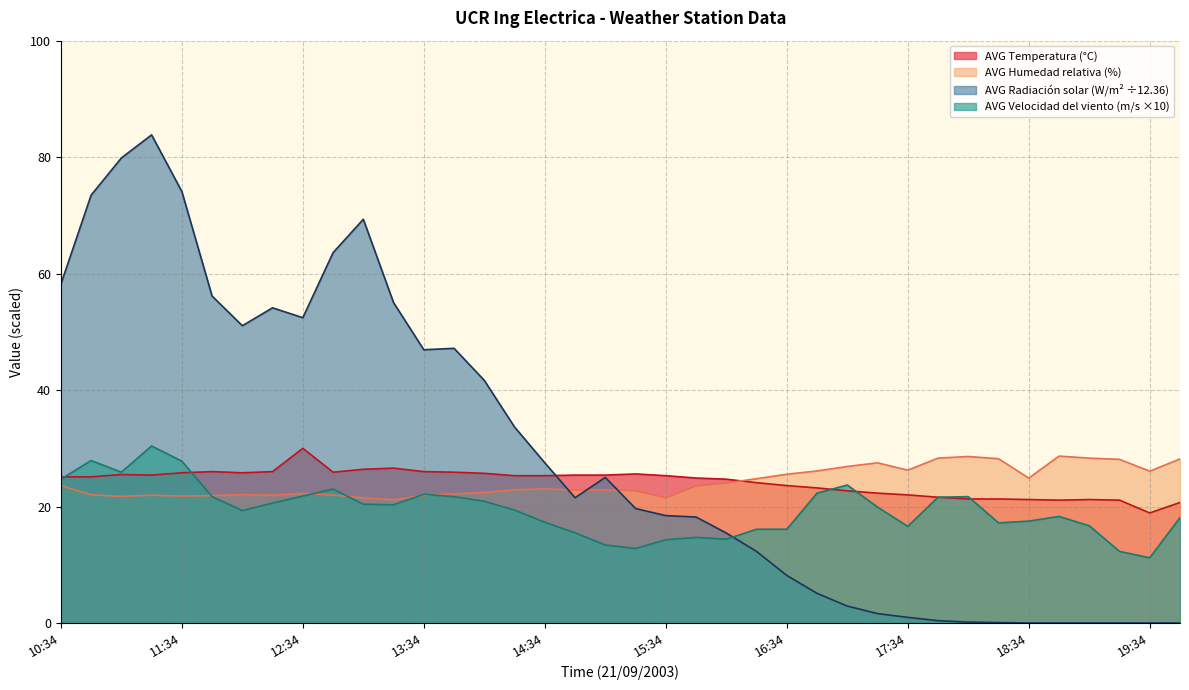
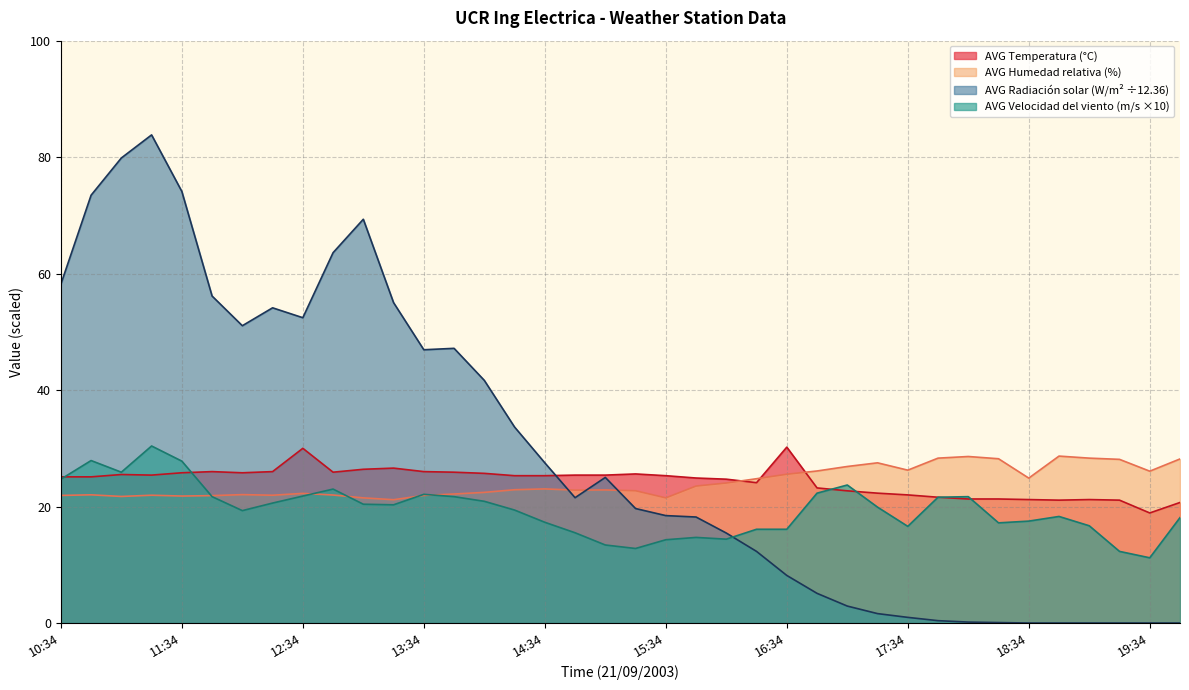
  {
    "AVG Temperatura (°C)": {
      "11:34": 26,
      "12:34": 30,
      "13:34": 26,
      "14:34": 25,
      "15:34": 25,
-     "16:34": 24,
+     "16:34": 30,
      "17:34": 22,
      "18:34": 21,
      "19:34": 19
    },
    "AVG Humedad relativa (%)": {
-     "10:34": 24,
+     "10:34": 22,
      "11:34": 22,
      "12:34": 22,
      "14:34": 23,
      "15:34": 21,
      "16:34": 26,
      "17:34": 26,
      "18:34": 25,
      "19:34": 26
    }
  }
